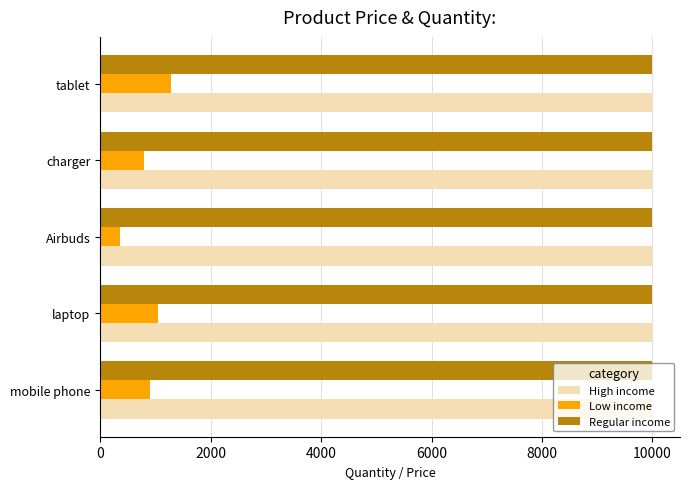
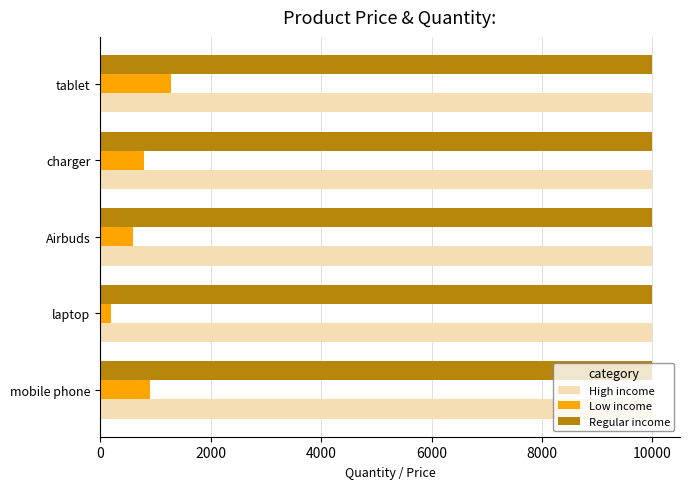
  {
    "High income": {
      "tablet": 10000,
      "charger": 10000,
      "Airbuds": 10000,
      "laptop": 10000
    },
    "Low income": {
      "tablet": 1300,
      "charger": 800,
-     "Airbuds": 400,
-     "laptop": 1100,
+     "Airbuds": 600,
+     "laptop": 200,
      "mobile phone": 900
    },
    "Regular income": {
      "tablet": 10000,
      "charger": 10000,
      "Airbuds": 10000,
      "laptop": 10000
    }
  }
